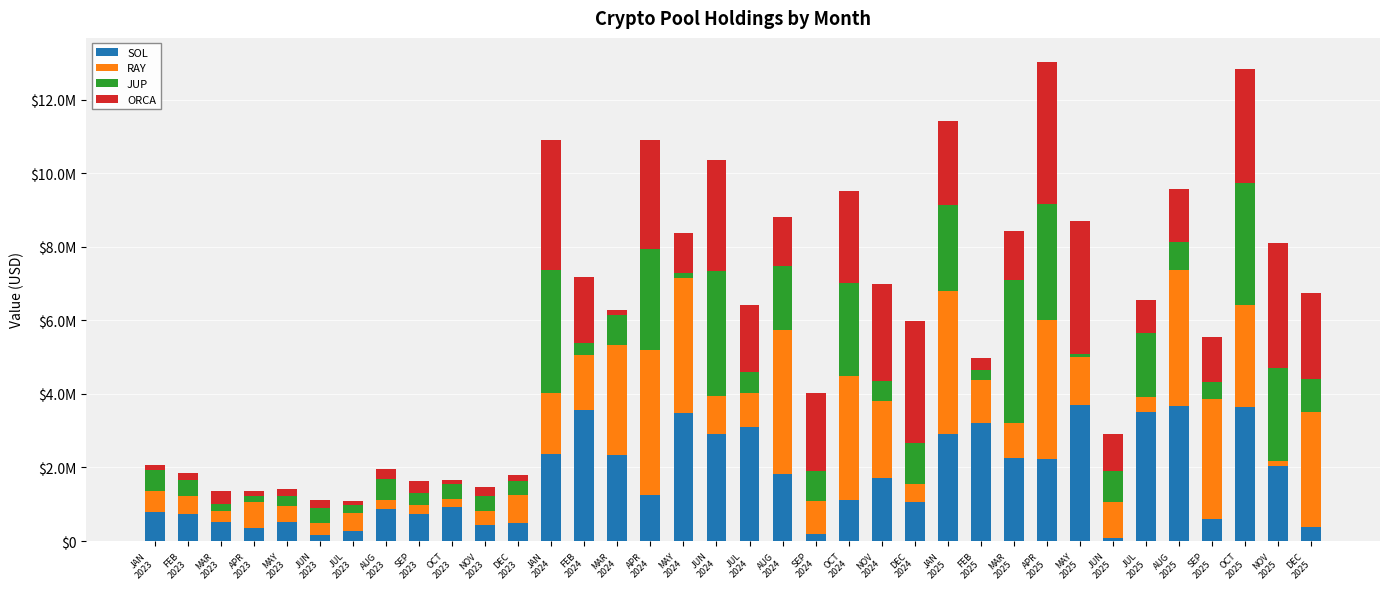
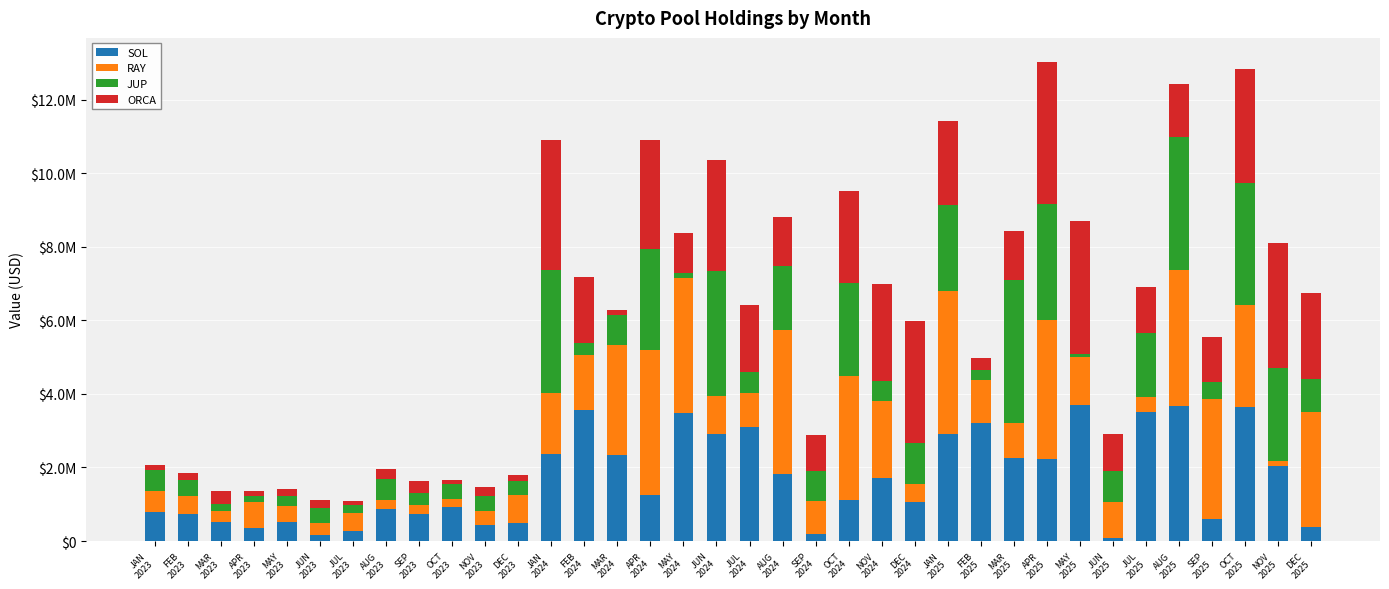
  {
    "SOL": {
      "JAN 2023": "$800000",
      "FEB 2023": "$700000",
      "MAR 2023": "$500000",
      "APR 2023": "$400000",
      "MAY 2023": "$500000",
      "JUN 2023": "$200000",
      "JUL 2023": "$300000",
      "AUG 2023": "$900000",
      "SEP 2023": "$700000",
      "OCT 2023": "$900000",
      "NOV 2023": "$400000",
      "DEC 2023": "$500000",
      "JAN 2024": "$2400000",
      "FEB 2024": "$3600000",
      "MAR 2024": "$2300000",
      "APR 2024": "$1300000",
      "MAY 2024": "$3500000",
      "JUN 2024": "$2900000",
      "JUL 2024": "$3100000",
      "AUG 2024": "$1800000",
      "SEP 2024": "$200000",
      "OCT 2024": "$1100000",
      "NOV 2024": "$1700000",
      "DEC 2024": "$1100000",
      "JAN 2025": "$2900000",
      "FEB 2025": "$3200000",
      "MAR 2025": "$2300000",
      "APR 2025": "$2200000",
      "MAY 2025": "$3700000",
      "JUN 2025": "$100000",
      "JUL 2025": "$3500000",
      "AUG 2025": "$3700000",
      "SEP 2025": "$600000",
      "OCT 2025": "$3600000",
      "NOV 2025": "$2000000",
      "DEC 2025": "$400000"
    },
    "RAY": {
      "JAN 2023": "$600000",
      "FEB 2023": "$500000",
      "MAR 2023": "$300000",
      "APR 2023": "$700000",
      "MAY 2023": "$400000",
      "JUN 2023": "$300000",
      "JUL 2023": "$500000",
      "AUG 2023": "$300000",
      "SEP 2023": "$300000",
      "OCT 2023": "$200000",
      "NOV 2023": "$400000",
      "DEC 2023": "$800000",
      "JAN 2024": "$1700000",
      "FEB 2024": "$1500000",
      "MAR 2024": "$3000000",
      "APR 2024": "$4000000",
      "MAY 2024": "$3700000",
      "JUN 2024": "$1000000",
      "JUL 2024": "$900000",
      "AUG 2024": "$3900000",
      "SEP 2024": "$900000",
      "OCT 2024": "$3400000",
      "NOV 2024": "$2100000",
      "DEC 2024": "$500000",
      "JAN 2025": "$3900000",
      "FEB 2025": "$1200000",
      "MAR 2025": "$900000",
      "APR 2025": "$3800000",
      "MAY 2025": "$1300000",
      "JUN 2025": "$1000000",
      "JUL 2025": "$400000",
      "AUG 2025": "$3700000",
      "SEP 2025": "$3300000",
      "OCT 2025": "$2800000",
      "NOV 2025": "$200000",
      "DEC 2025": "$3100000"
    },
    "JUP": {
      "JAN 2023": "$600000",
      "FEB 2023": "$400000",
      "MAR 2023": "$200000",
      "APR 2023": "$200000",
      "MAY 2023": "$300000",
      "JUN 2023": "$400000",
      "JUL 2023": "$200000",
      "AUG 2023": "$600000",
      "SEP 2023": "$300000",
      "OCT 2023": "$400000",
      "NOV 2023": "$400000",
      "DEC 2023": "$400000",
      "JAN 2024": "$3300000",
      "FEB 2024": "$300000",
      "MAR 2024": "$800000",
      "APR 2024": "$2700000",
      "MAY 2024": "$100000",
      "JUN 2024": "$3400000",
      "JUL 2024": "$600000",
      "AUG 2024": "$1700000",
      "SEP 2024": "$800000",
      "OCT 2024": "$2500000",
      "NOV 2024": "$500000",
      "DEC 2024": "$1100000",
      "JAN 2025": "$2300000",
      "FEB 2025": "$300000",
      "MAR 2025": "$3900000",
      "APR 2025": "$3200000",
      "MAY 2025": "$100000",
      "JUN 2025": "$800000",
      "JUL 2025": "$1700000",
-     "AUG 2025": "$800000",
+     "AUG 2025": "$3600000",
      "SEP 2025": "$400000",
      "OCT 2025": "$3300000",
      "NOV 2025": "$2500000",
      "DEC 2025": "$900000"
    },
    "ORCA": {
      "JAN 2023": "$200000",
      "FEB 2023": "$200000",
      "MAR 2023": "$400000",
      "APR 2023": "$100000",
      "MAY 2023": "$200000",
      "JUN 2023": "$200000",
      "JUL 2023": "$100000",
      "AUG 2023": "$300000",
      "SEP 2023": "$300000",
      "OCT 2023": "$100000",
      "NOV 2023": "$300000",
      "DEC 2023": "$200000",
      "JAN 2024": "$3500000",
      "FEB 2024": "$1800000",
      "MAR 2024": "$100000",
      "APR 2024": "$3000000",
      "MAY 2024": "$1100000",
      "JUN 2024": "$3000000",
      "JUL 2024": "$1800000",
      "AUG 2024": "$1300000",
-     "SEP 2024": "$2100000",
+     "SEP 2024": "$1000000",
      "OCT 2024": "$2500000",
      "NOV 2024": "$2600000",
      "DEC 2024": "$3300000",
      "JAN 2025": "$2300000",
      "FEB 2025": "$300000",
      "MAR 2025": "$1300000",
      "APR 2025": "$3900000",
      "MAY 2025": "$3600000",
      "JUN 2025": "$1000000",
-     "JUL 2025": "$900000",
+     "JUL 2025": "$1300000",
      "AUG 2025": "$1400000",
      "SEP 2025": "$1200000",
      "OCT 2025": "$3100000",
      "NOV 2025": "$3400000",
      "DEC 2025": "$2300000"
    }
  }
